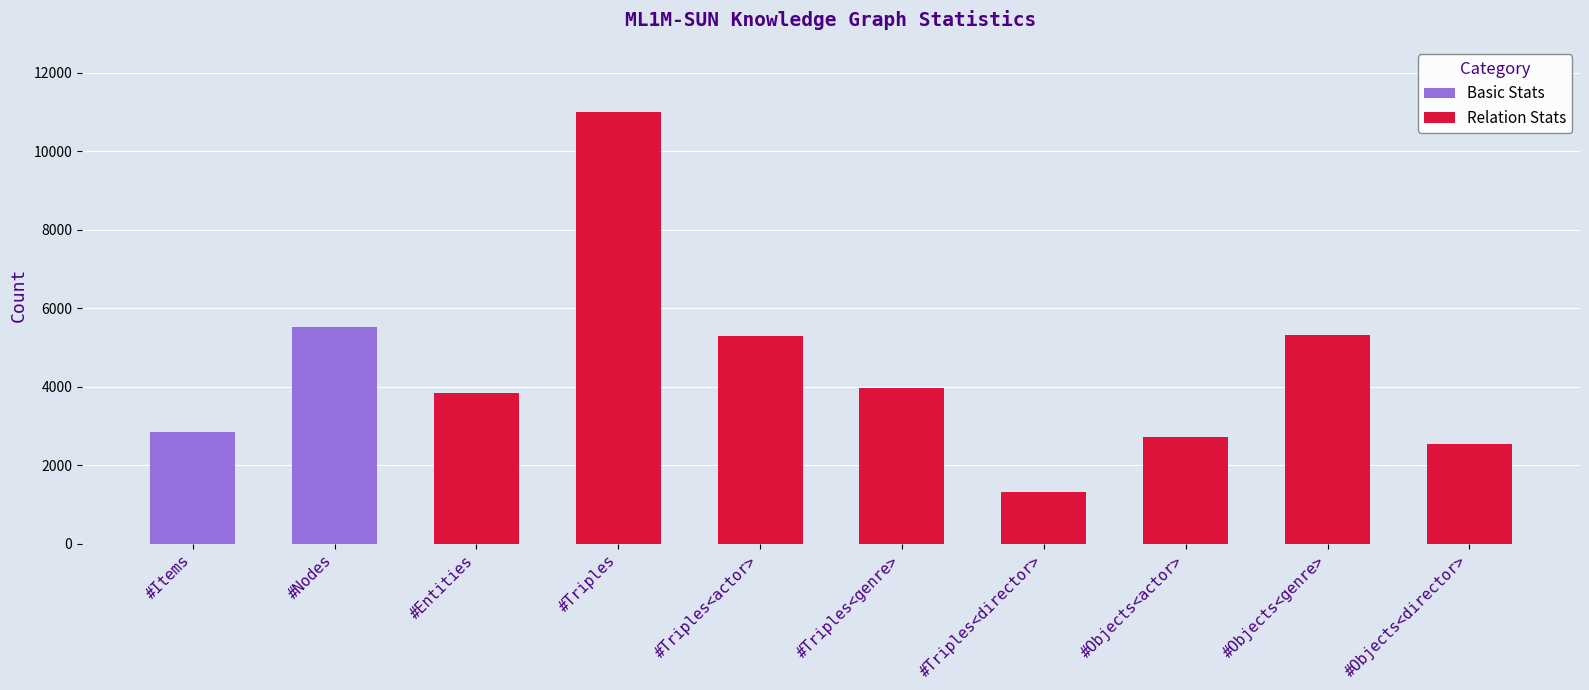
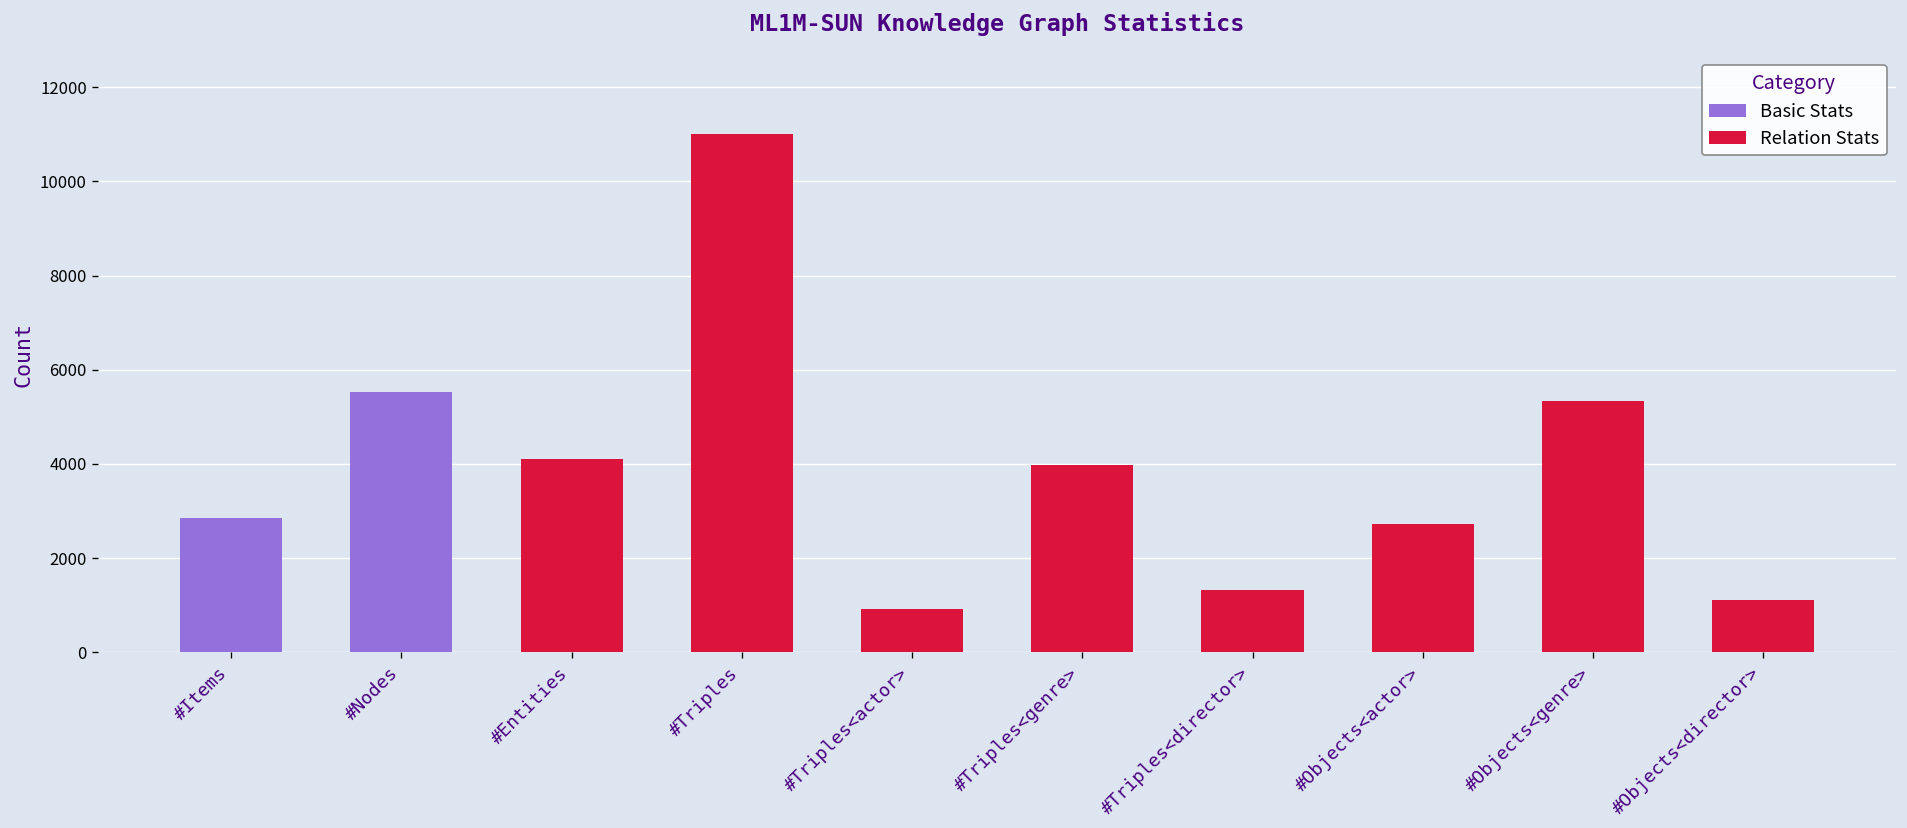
  {
    "Basic Stats": {
      "#Items": 2800,
      "#Nodes": 5500
    },
    "Relation Stats": {
-     "#Entities": 3800,
+     "#Entities": 4100,
      "#Triples": 11000,
-     "#Triples<actor>": 5300,
+     "#Triples<actor>": 900,
      "#Triples<genre>": 4000,
      "#Triples<director>": 1300,
      "#Objects<actor>": 2700,
      "#Objects<genre>": 5300,
-     "#Objects<director>": 2500
+     "#Objects<director>": 1100
    }
  }
